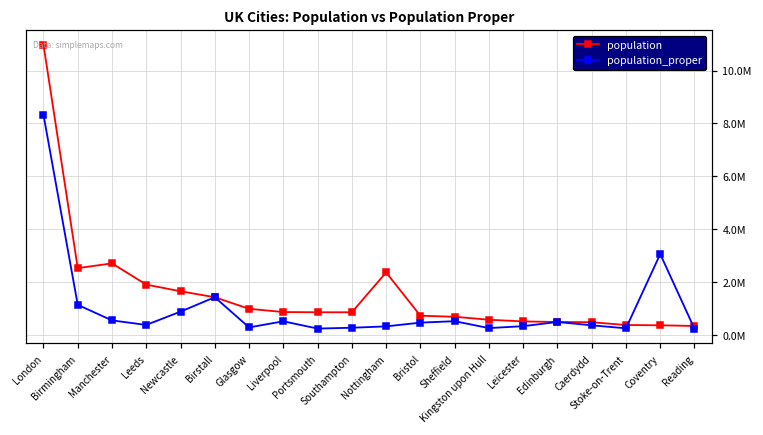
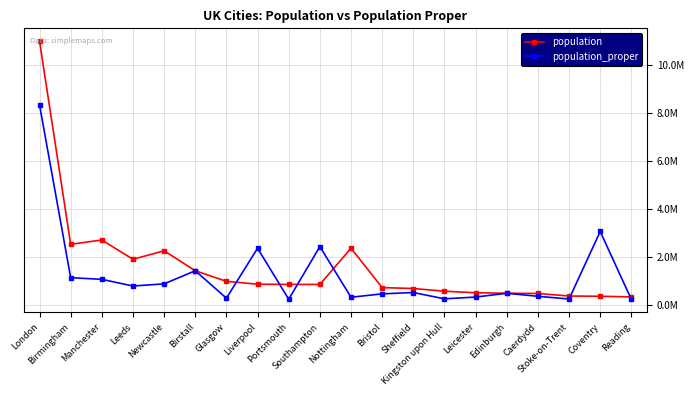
  {
    "population": {
      "London": 11000000,
      "Birmingham": 2500000,
      "Manchester": 2700000,
      "Leeds": 1900000,
-     "Newcastle": 1700000,
+     "Newcastle": 2300000,
      "Glasgow": 1000000,
      "Liverpool": 900000,
      "Portsmouth": 900000,
      "Southampton": 900000,
      "Nottingham": 2400000,
      "Bristol": 700000,
      "Sheffield": 700000,
      "Kingston upon Hull": 600000,
      "Leicester": 500000,
      "Caerdydd": 500000,
      "Stoke-on-Trent": 400000,
      "Coventry": 400000,
      "Reading": 300000
    },
    "population_proper": {
      "London": 8300000,
      "Birmingham": 1100000,
-     "Manchester": 500000,
-     "Leeds": 400000,
+     "Manchester": 1100000,
+     "Leeds": 800000,
      "Newcastle": 900000,
      "Glasgow": 300000,
-     "Liverpool": 500000,
+     "Liverpool": 2400000,
      "Portsmouth": 200000,
-     "Southampton": 300000,
+     "Southampton": 2400000,
      "Nottingham": 300000,
      "Bristol": 500000,
      "Sheffield": 500000,
      "Kingston upon Hull": 300000,
      "Leicester": 300000,
      "Caerdydd": 400000,
      "Stoke-on-Trent": 200000,
      "Coventry": 3100000,
      "Reading": 200000
    }
  }
